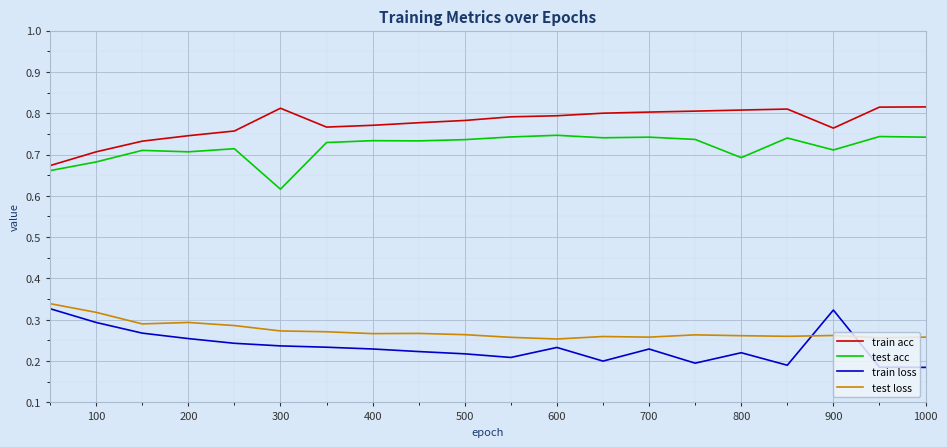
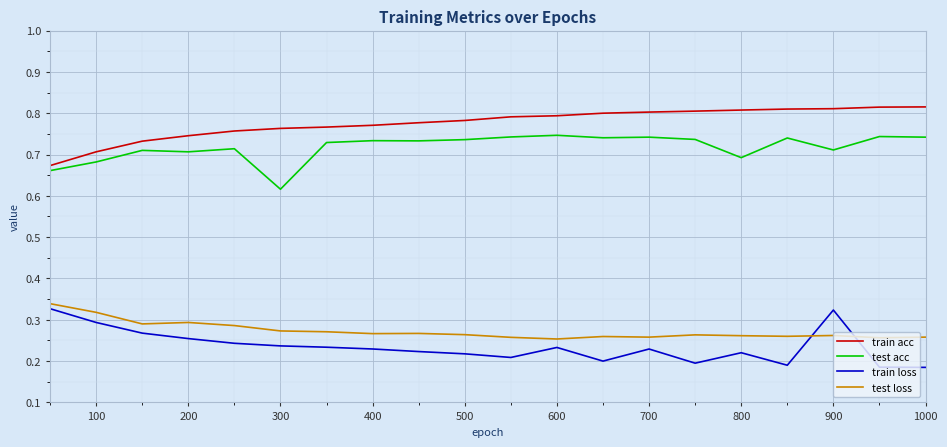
  {
    "train acc": {
      "100": 0.71,
      "200": 0.75,
-     "300": 0.81,
+     "300": 0.76,
      "400": 0.77,
      "500": 0.78,
      "600": 0.79,
      "700": 0.80,
      "800": 0.81,
-     "900": 0.76,
+     "900": 0.81,
      "1000": 0.82
    },
    "test acc": {
      "100": 0.68,
      "200": 0.71,
      "300": 0.62,
      "400": 0.73,
      "500": 0.74,
      "600": 0.75,
      "700": 0.74,
      "800": 0.69,
      "900": 0.71,
      "1000": 0.74
    },
    "train loss": {
      "100": 0.29,
      "200": 0.25,
      "300": 0.24,
      "400": 0.23,
      "500": 0.22,
      "600": 0.23,
      "700": 0.23,
      "800": 0.22,
      "900": 0.32,
      "1000": 0.18
    },
    "test loss": {
      "100": 0.32,
      "200": 0.29,
      "300": 0.27,
      "400": 0.27,
      "500": 0.26,
      "600": 0.25,
      "700": 0.26,
      "800": 0.26,
      "1000": 0.26
    }
  }
